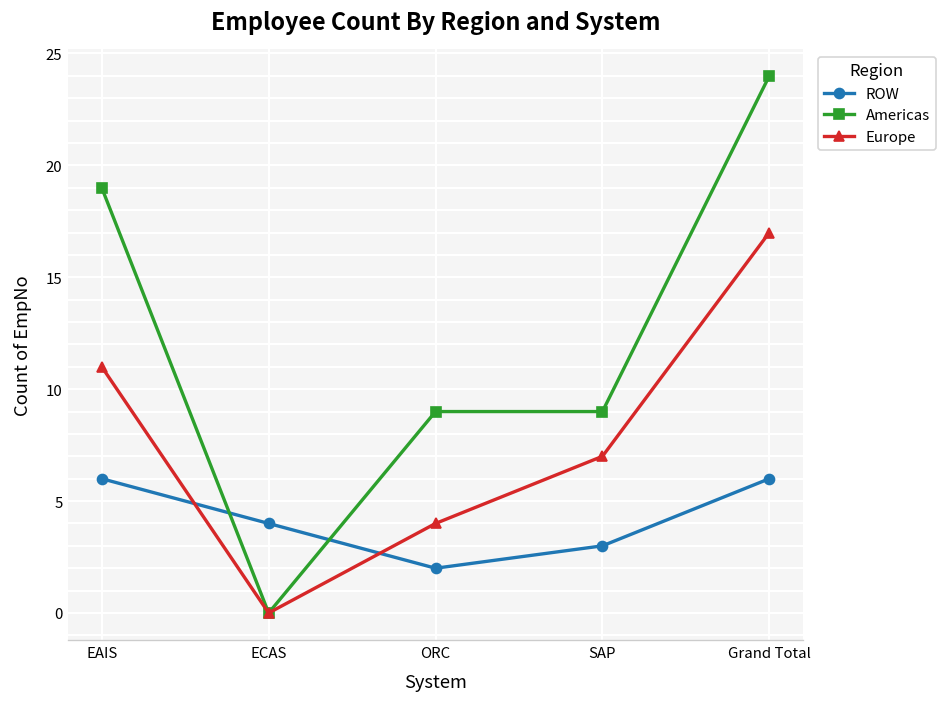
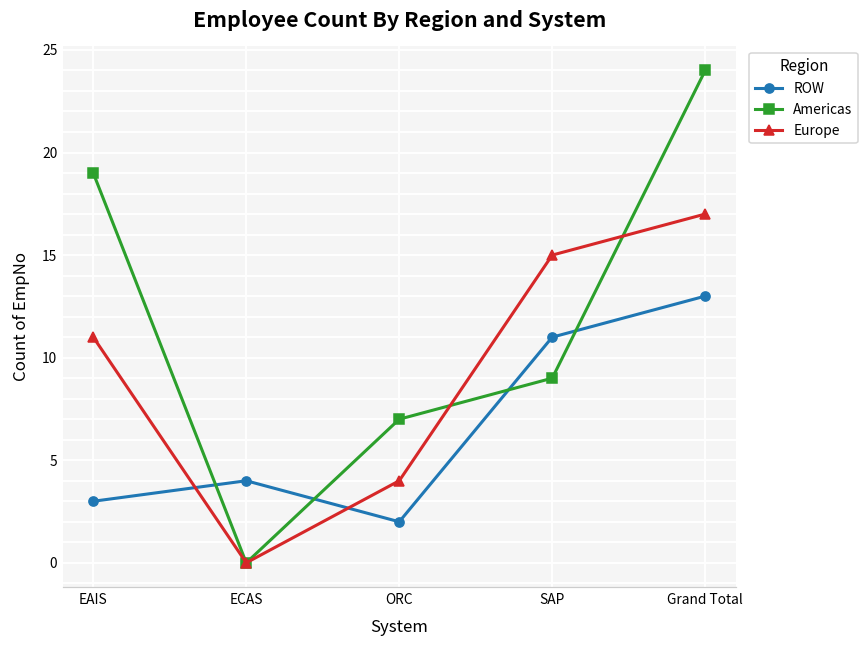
  {
    "ROW": {
-     "EAIS": 6,
+     "EAIS": 3,
      "ECAS": 4,
      "ORC": 2,
-     "SAP": 3,
-     "Grand Total": 6
+     "SAP": 11,
+     "Grand Total": 13
    },
    "Americas": {
      "EAIS": 19,
-     "ORC": 9,
+     "ORC": 7,
      "SAP": 9,
      "Grand Total": 24
    },
    "Europe": {
      "EAIS": 11,
      "ORC": 4,
-     "SAP": 7,
+     "SAP": 15,
      "Grand Total": 17
    }
  }
